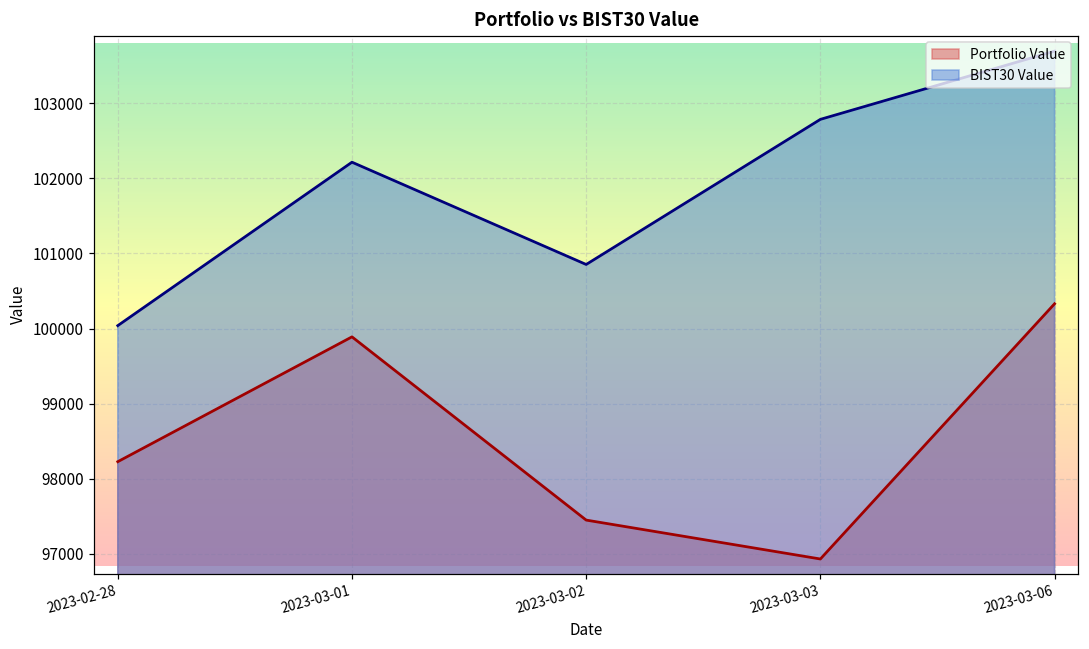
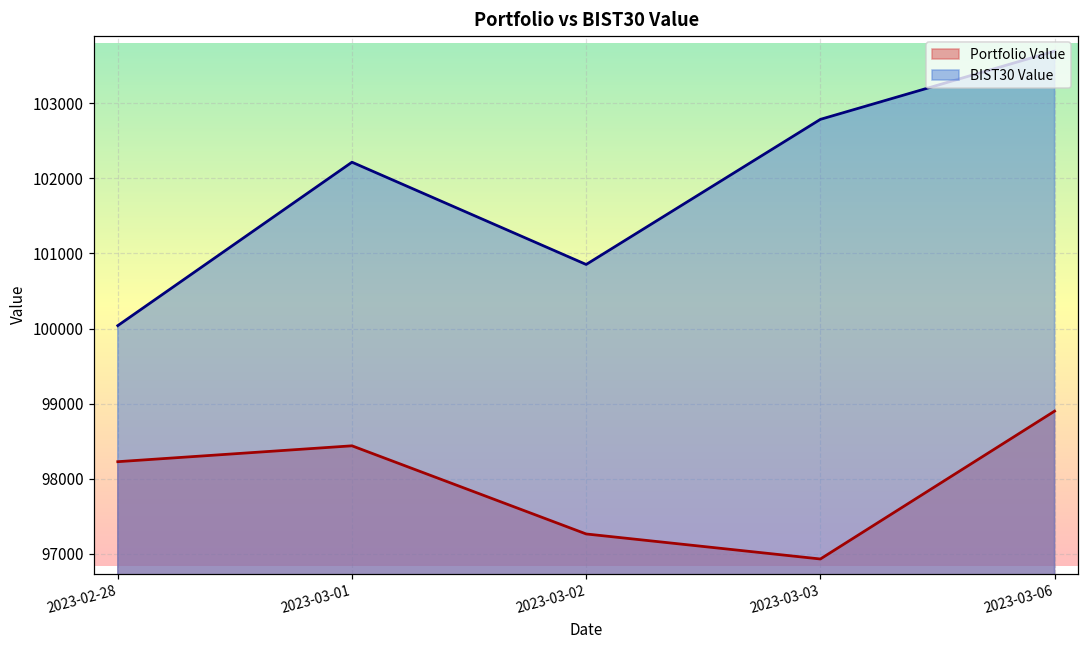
  {
    "Portfolio Value": {
      "2023-02-28": 98200,
-     "2023-03-01": 99900,
-     "2023-03-02": 97400,
+     "2023-03-01": 98400,
+     "2023-03-02": 97300,
      "2023-03-03": 96900,
-     "2023-03-06": 100300
+     "2023-03-06": 98900
    },
    "BIST30 Value": {
      "2023-02-28": 100000,
      "2023-03-01": 102200,
      "2023-03-02": 100900,
      "2023-03-03": 102800
    }
  }
